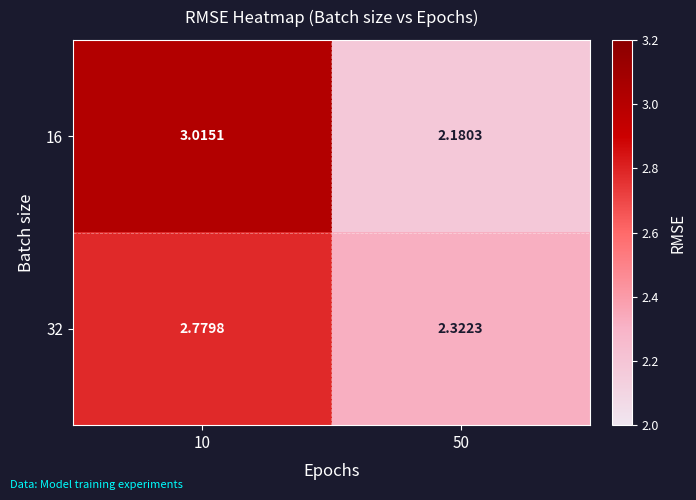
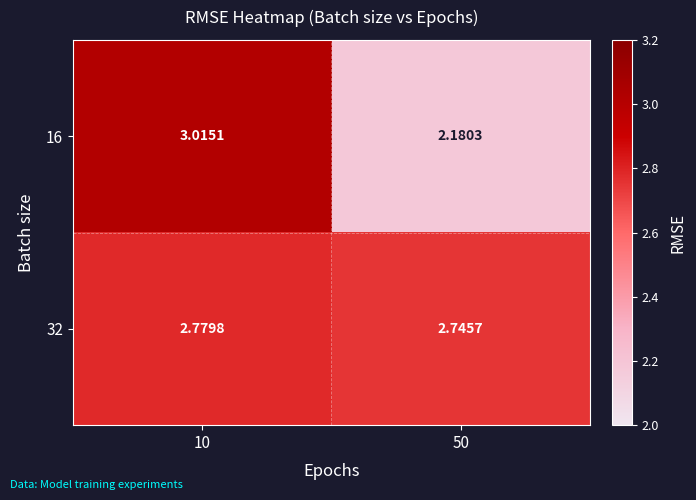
  {
    "16": {
      "10": 3.0151,
      "50": 2.1803
    },
    "32": {
      "10": 2.7798,
-     "50": 2.3223
+     "50": 2.7457
    }
  }
